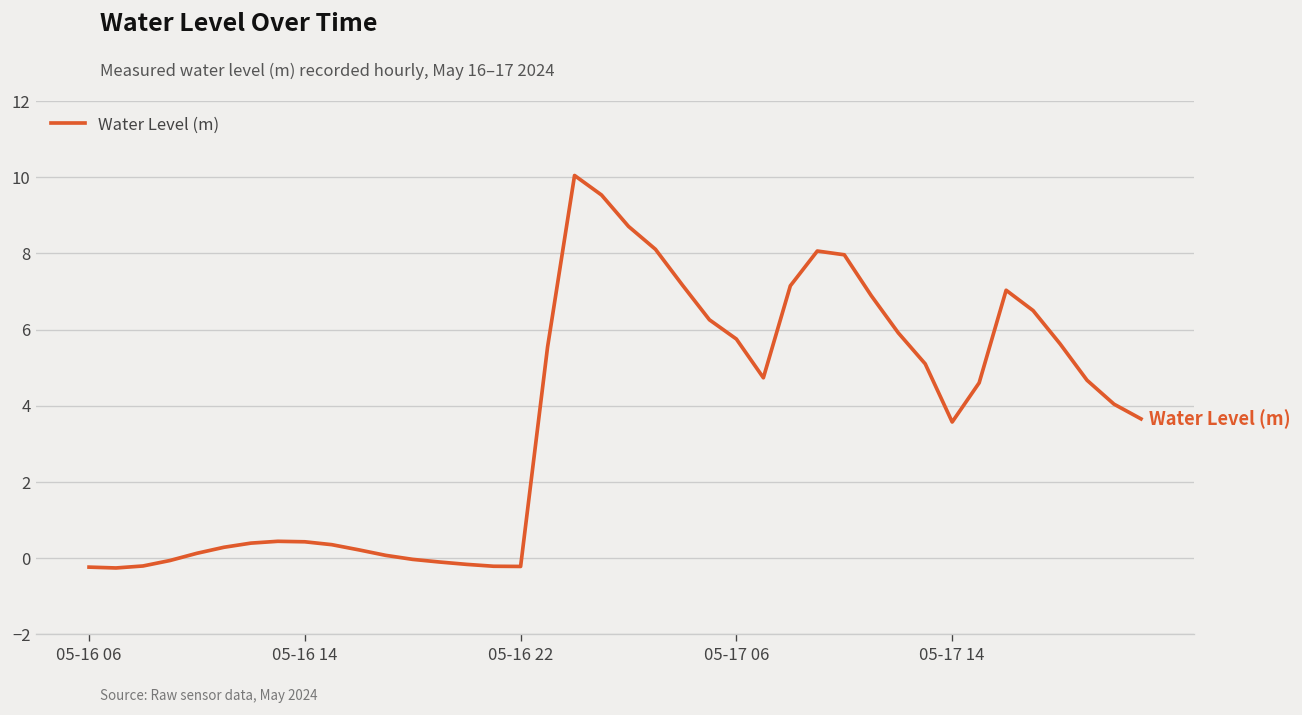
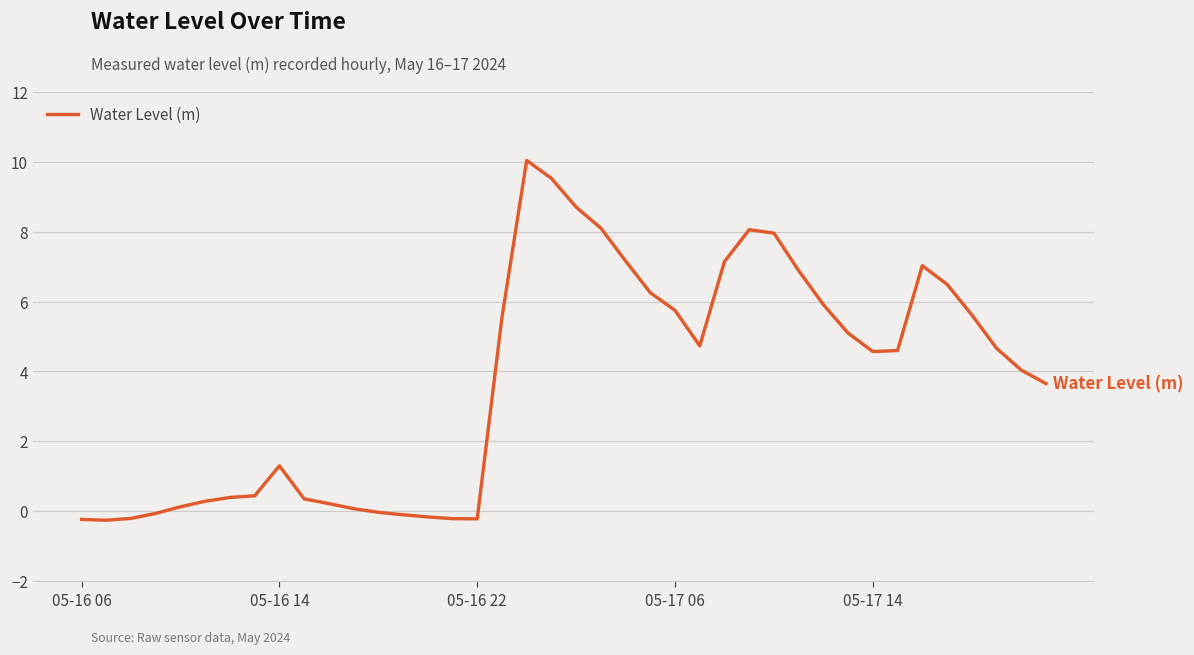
  {
    "05-16 06": -0.2,
-   "05-16 14": 0.4,
+   "05-16 14": 1.3,
    "05-16 22": -0.2,
    "05-17 06": 5.8,
-   "05-17 14": 3.6
+   "05-17 14": 4.6
  }
